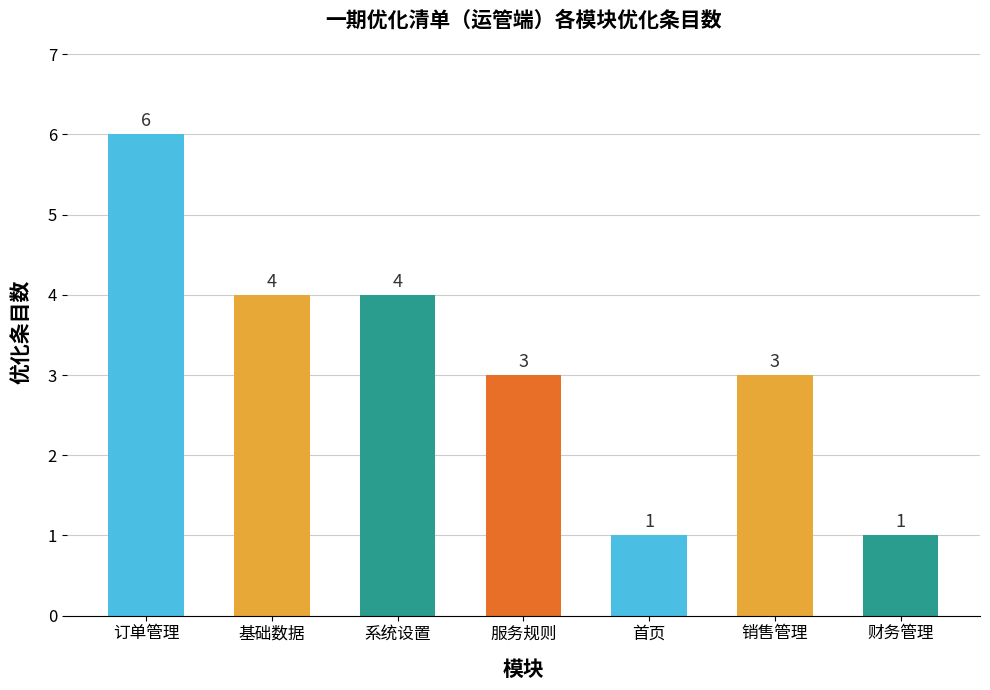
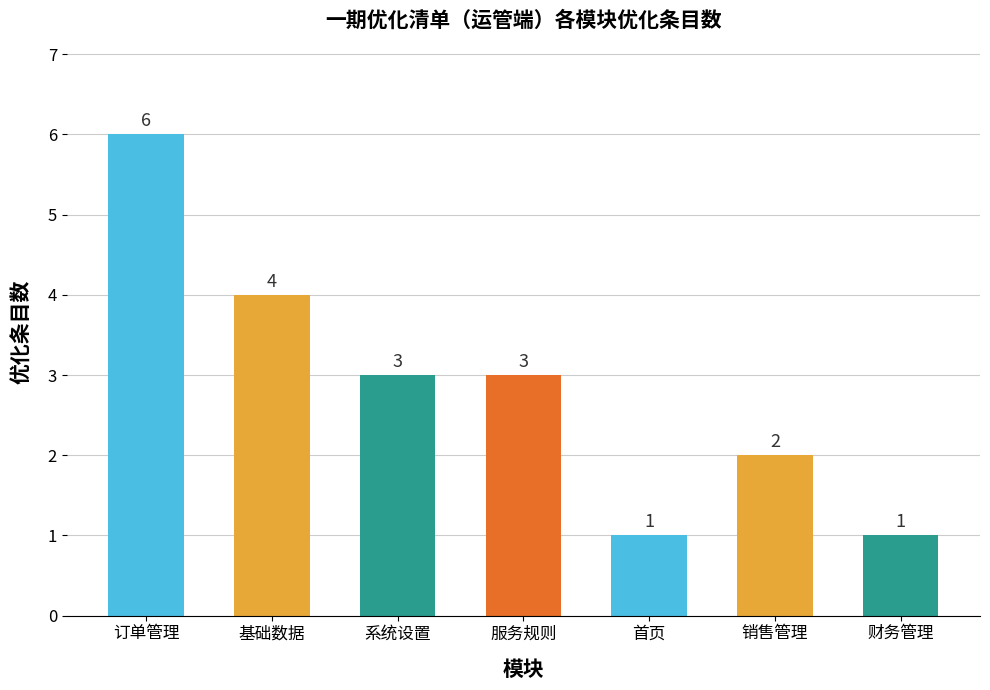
  {
    "订单管理": 6,
    "基础数据": 4,
-   "系统设置": 4,
+   "系统设置": 3,
    "服务规则": 3,
    "首页": 1,
-   "销售管理": 3,
+   "销售管理": 2,
    "财务管理": 1
  }
